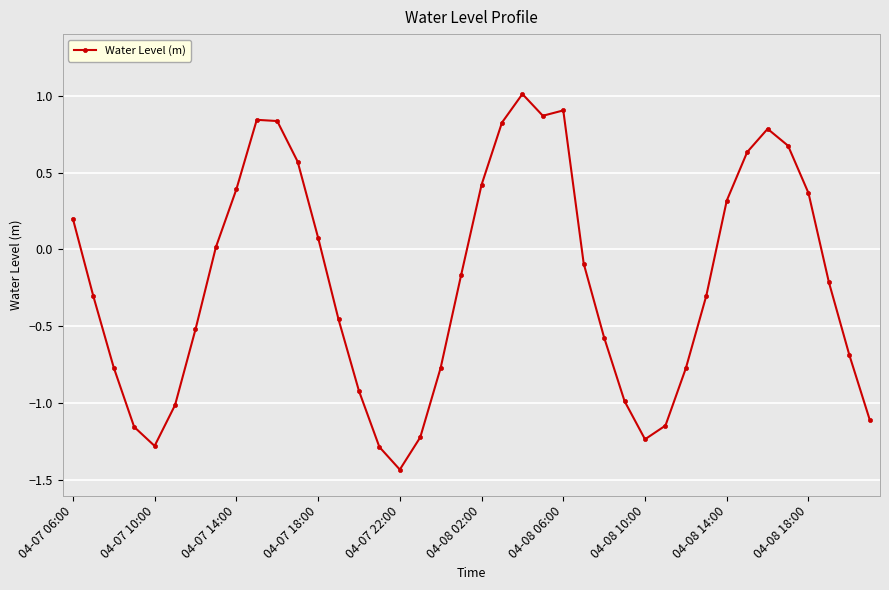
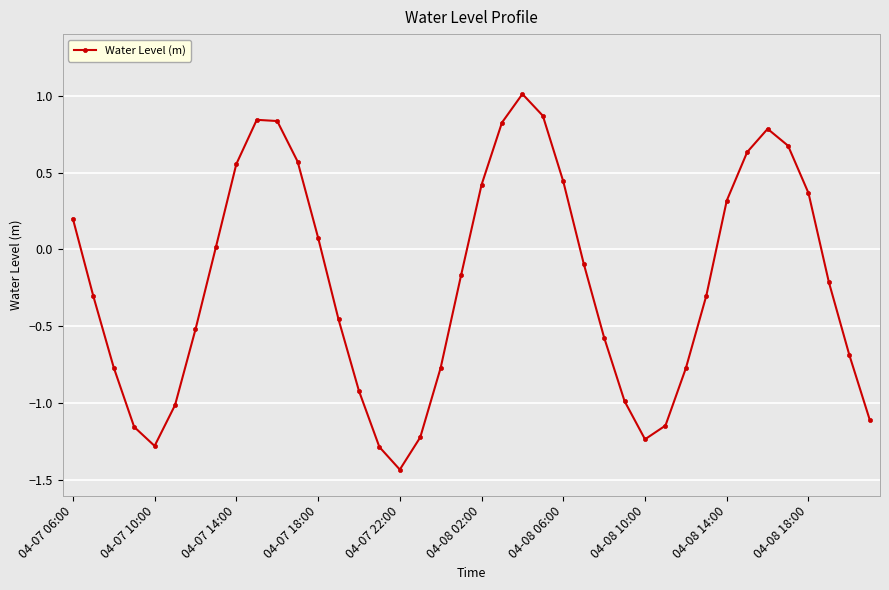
  {
    "04-07 06:00": 0.20,
    "04-07 10:00": -1.28,
-   "04-07 14:00": 0.39,
+   "04-07 14:00": 0.56,
    "04-07 18:00": 0.08,
    "04-07 22:00": -1.43,
    "04-08 02:00": 0.42,
-   "04-08 06:00": 0.90,
+   "04-08 06:00": 0.44,
    "04-08 10:00": -1.23,
    "04-08 14:00": 0.32,
    "04-08 18:00": 0.37
  }
